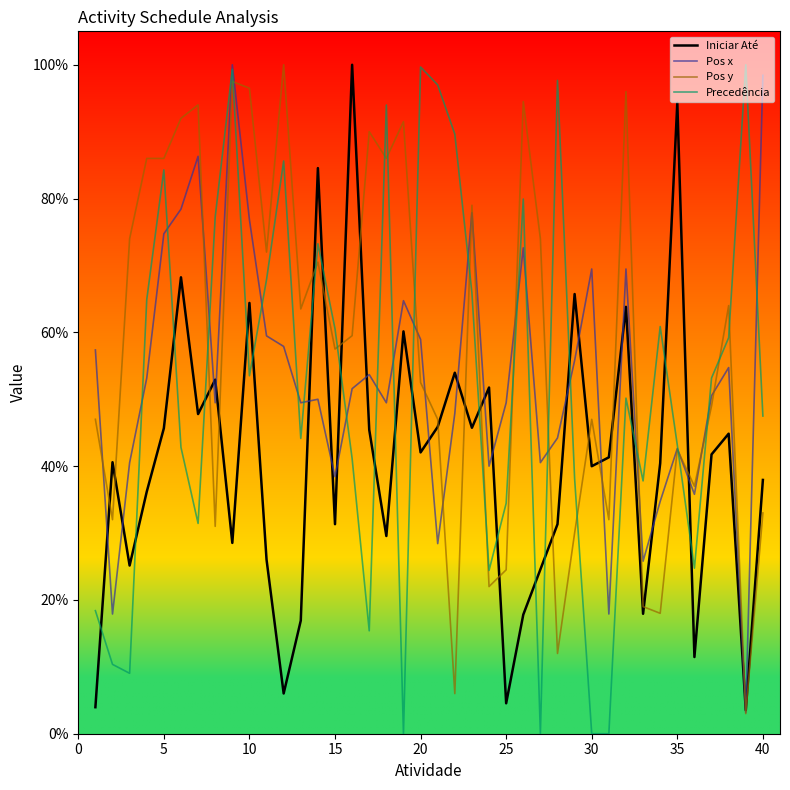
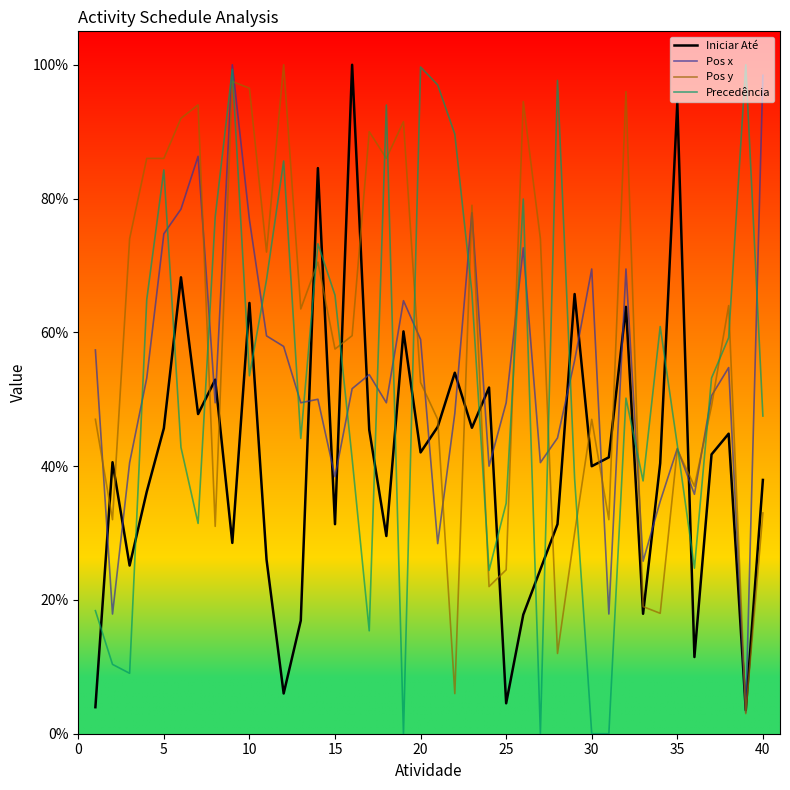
  {
    "Iniciar Até": {
      "5": "46%",
      "10": "64%",
      "15": "31%",
      "20": "42%",
      "25": "5%",
      "30": "40%",
      "35": "94%",
      "40": "38%"
    },
    "Pos x": {
      "5": "75%",
      "10": "77%",
      "15": "38%",
      "20": "59%",
      "25": "49%",
      "30": "69%"
    },
    "Pos y": {
      "5": "86%",
      "10": "97%",
      "15": "57%",
      "20": "53%",
      "25": "25%",
      "30": "47%",
      "40": "33%"
    },
    "Precedência": {
      "5": "84%",
      "10": "54%",
-     "15": "61%",
+     "15": "66%",
      "20": "100%",
      "25": "34%",
      "30": "0%",
      "35": "43%",
      "40": "47%"
    }
  }
